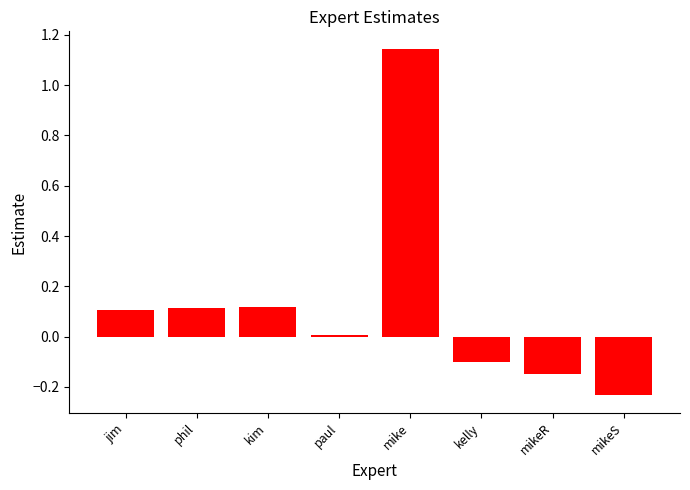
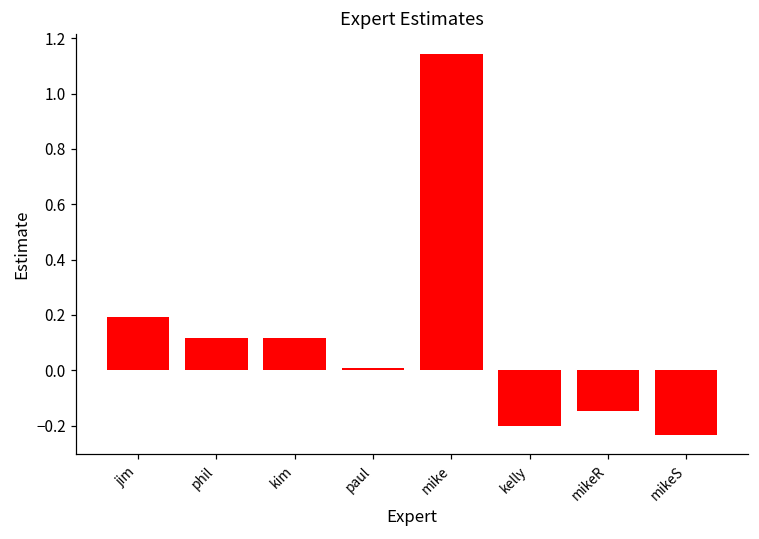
  {
-   "jim": 0.11,
+   "jim": 0.19,
    "phil": 0.12,
    "kim": 0.12,
    "mike": 1.15,
-   "kelly": -0.1,
+   "kelly": -0.2,
    "mikeR": -0.15,
    "mikeS": -0.23
  }
